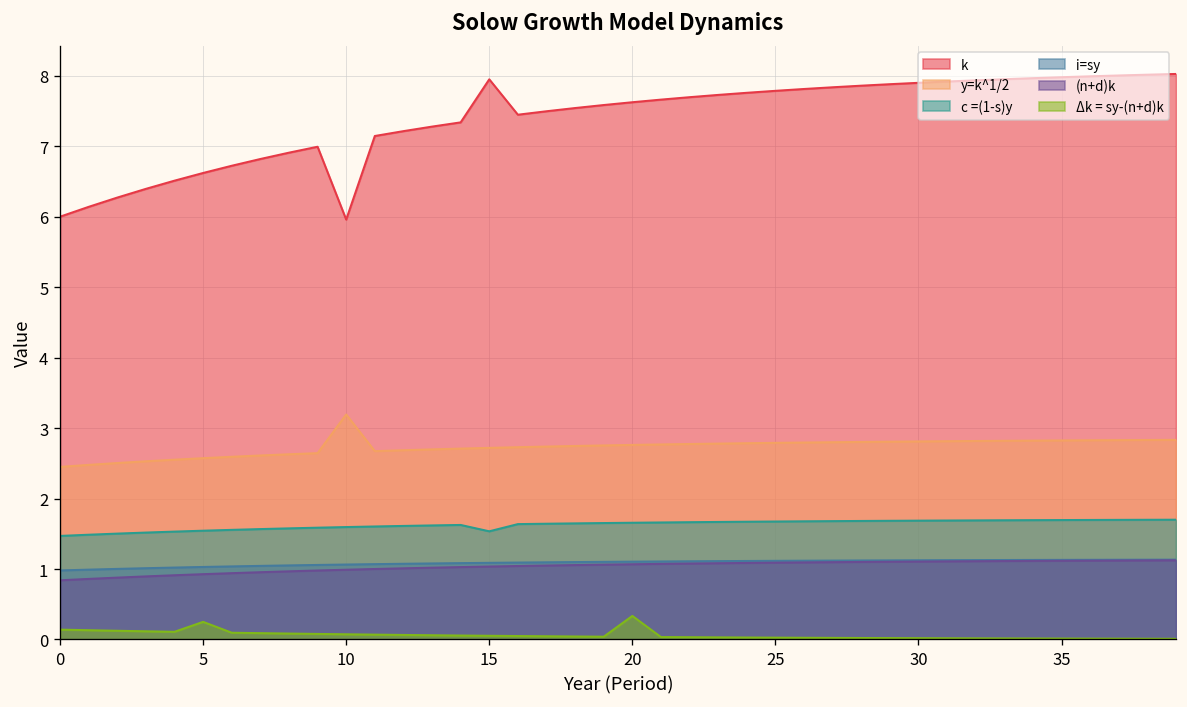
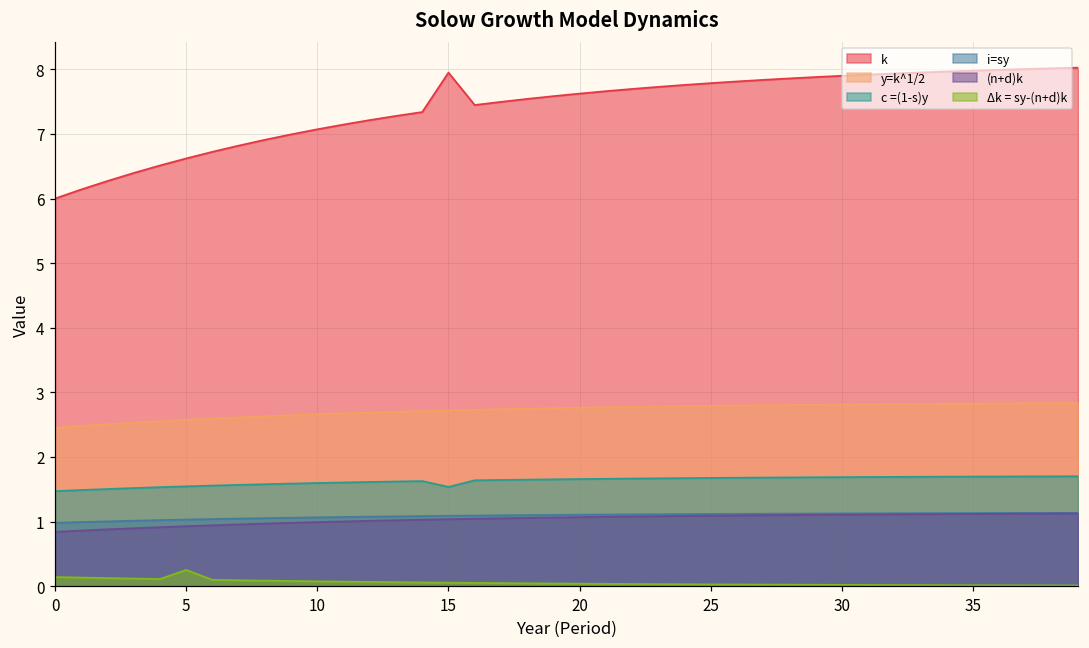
  {
    "k": {
      "0": 6.0,
      "5": 6.6,
-     "10": 6.0,
+     "10": 7.1,
      "15": 7.9,
      "20": 7.6,
      "25": 7.8,
      "30": 7.9
    },
    "y=k^1/2": {
      "0": 2.4,
      "5": 2.6,
-     "10": 3.2,
+     "10": 2.7,
      "15": 2.7,
      "20": 2.8,
      "25": 2.8,
      "30": 2.8,
      "35": 2.8
    },
    "Δk = sy-(n+d)k": {
      "0": 0.1,
      "5": 0.3,
      "10": 0.1,
      "15": 0.1,
-     "20": 0.3,
+     "20": 0.0,
      "25": 0.0,
      "30": 0.0,
      "35": 0.0
    }
  }
